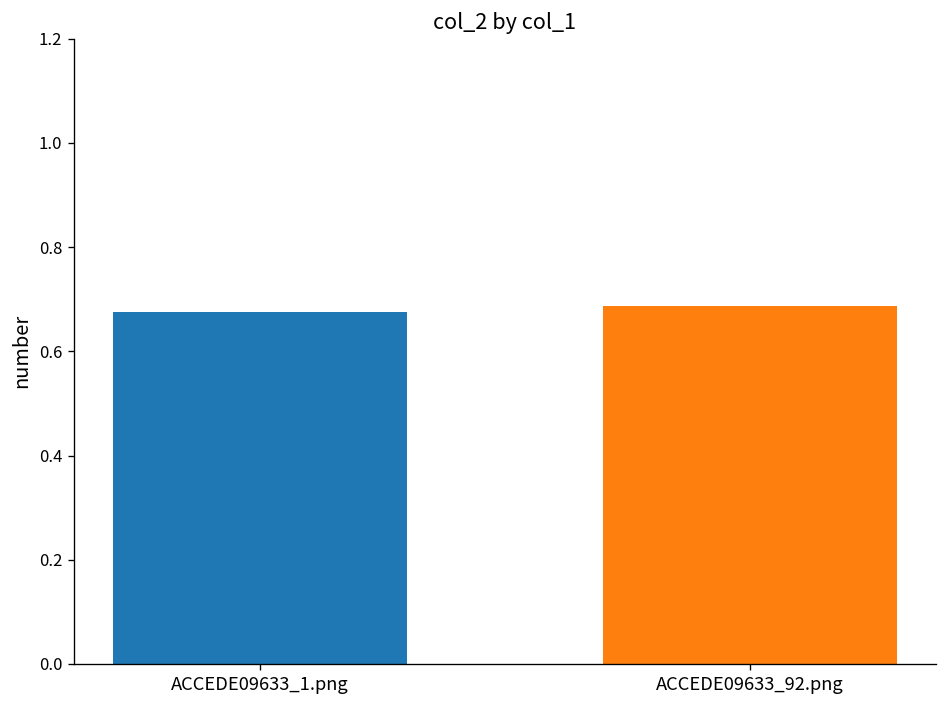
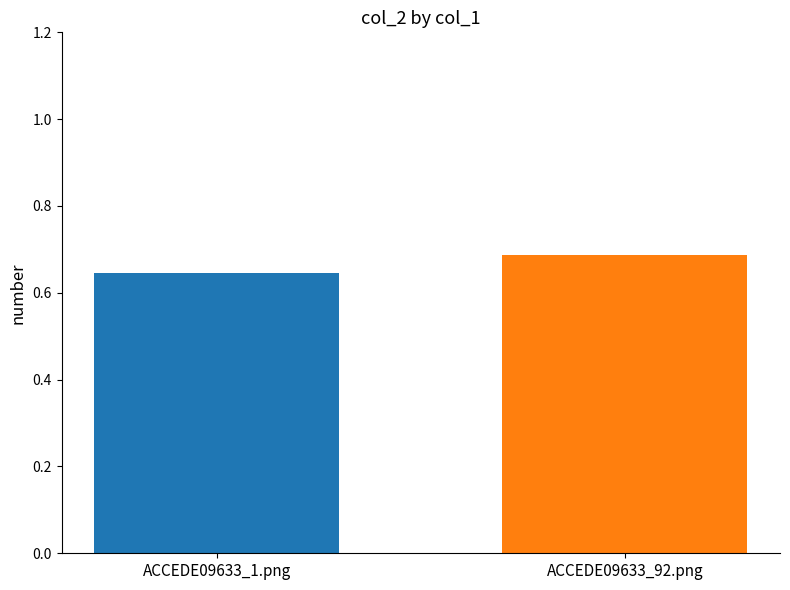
  {
-   "ACCEDE09633_1.png": 0.67,
+   "ACCEDE09633_1.png": 0.65,
    "ACCEDE09633_92.png": 0.69
  }
